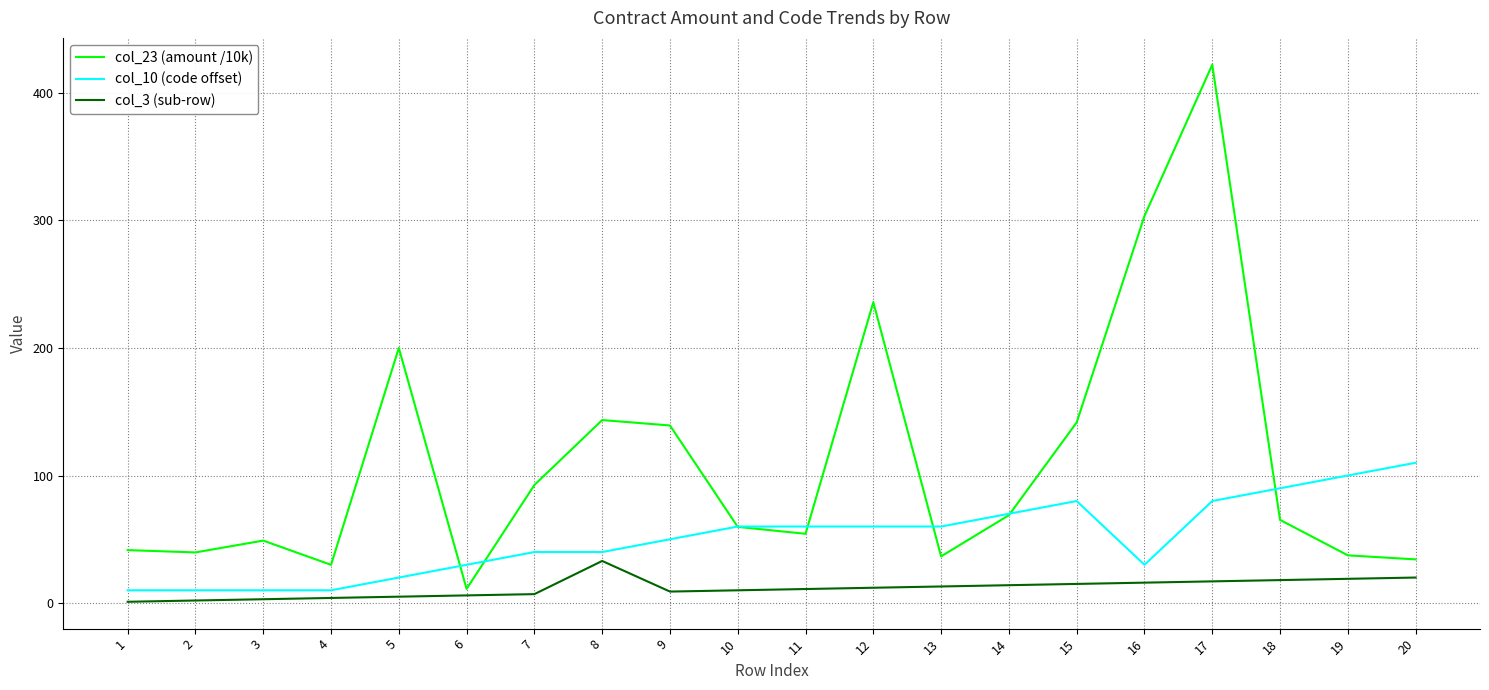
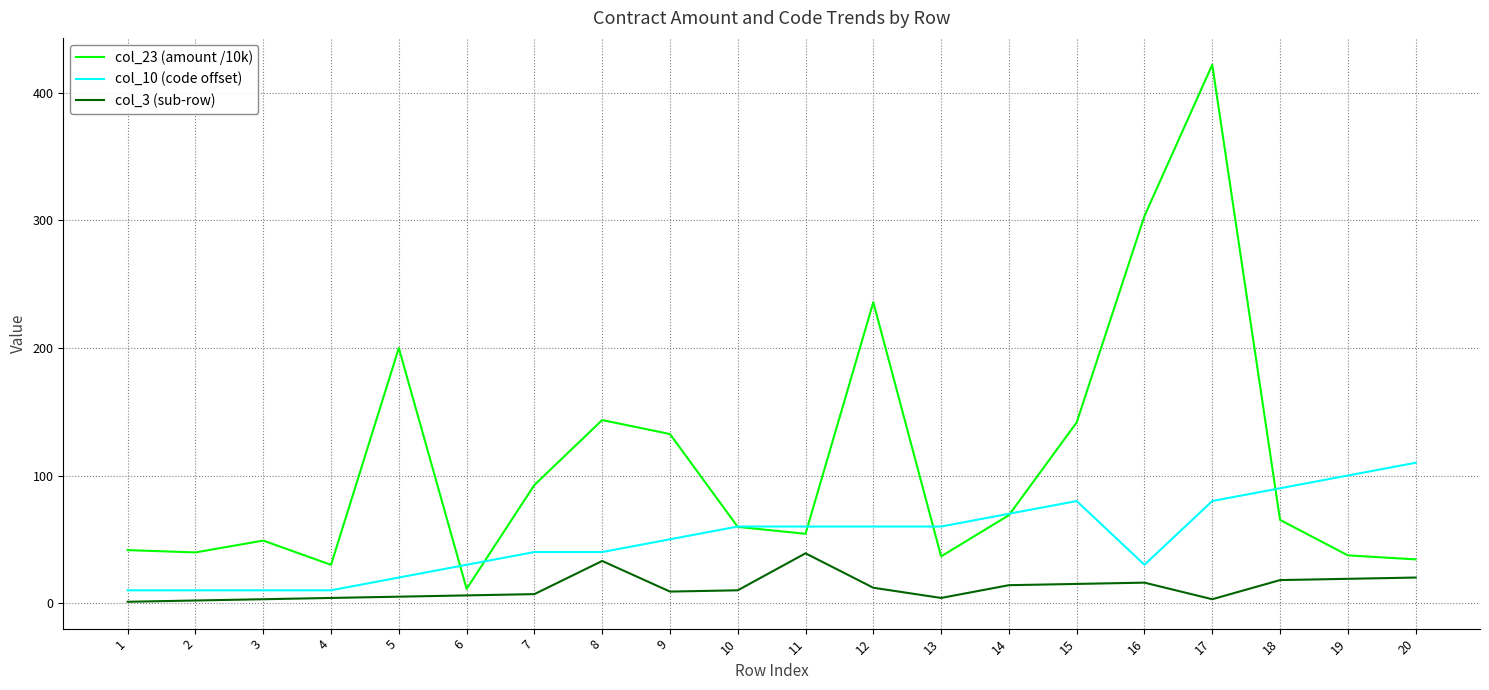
  {
    "col_23 (amount /10k)": {
      "1": 42,
      "2": 40,
      "3": 49,
      "4": 30,
      "5": 200,
      "6": 11,
      "7": 93,
      "8": 143,
-     "9": 139,
+     "9": 133,
      "11": 54,
      "12": 236,
      "13": 37,
      "15": 142,
      "16": 303,
      "17": 422,
      "18": 65,
      "19": 37,
      "20": 34
    },
    "col_10 (code offset)": {
      "1": 10,
      "2": 10,
      "3": 10,
      "4": 10,
      "5": 20,
      "6": 30,
      "7": 40,
      "8": 40,
      "9": 50,
      "11": 60,
      "12": 60,
      "13": 60,
      "15": 80,
      "16": 30,
      "17": 80,
      "18": 90,
      "19": 100,
      "20": 110
    },
    "col_3 (sub-row)": {
      "1": 1,
      "2": 2,
      "3": 3,
      "4": 4,
      "5": 5,
      "6": 6,
      "7": 7,
      "8": 33,
      "9": 9,
      "10": 10,
-     "11": 11,
+     "11": 39,
      "12": 12,
-     "13": 13,
+     "13": 4,
      "14": 14,
      "15": 15,
      "16": 16,
-     "17": 17,
+     "17": 3,
      "18": 18,
      "19": 19,
      "20": 20
    }
  }
